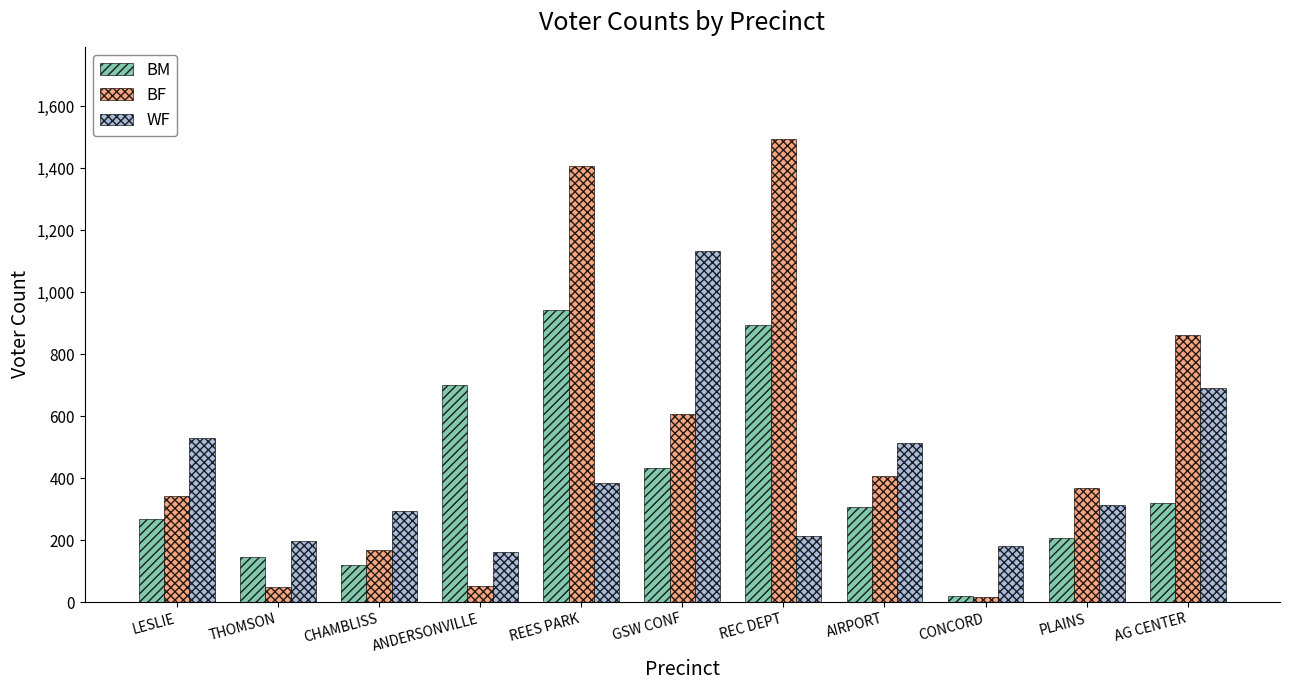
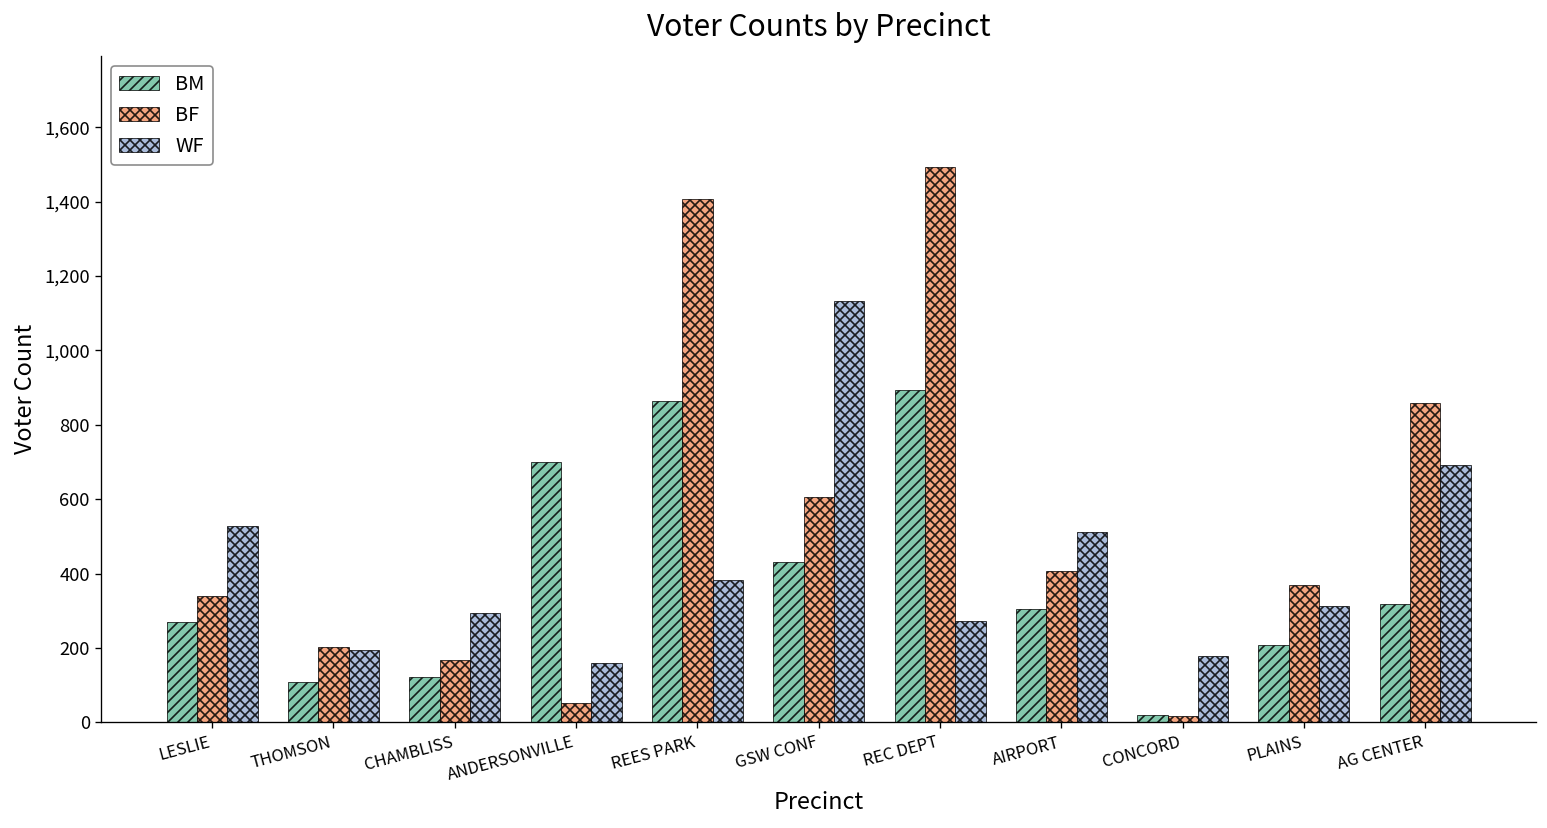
  {
    "BM": {
      "LESLIE": "270",
-     "THOMSON": "150",
+     "THOMSON": "110",
      "CHAMBLISS": "120",
      "ANDERSONVILLE": "700",
-     "REES PARK": "940",
+     "REES PARK": "860",
      "GSW CONF": "430",
      "REC DEPT": "900",
      "AIRPORT": "310",
      "CONCORD": "20",
      "PLAINS": "210",
      "AG CENTER": "320"
    },
    "BF": {
      "LESLIE": "340",
-     "THOMSON": "50",
+     "THOMSON": "200",
      "CHAMBLISS": "170",
      "ANDERSONVILLE": "50",
      "REES PARK": "1,410",
      "GSW CONF": "610",
      "REC DEPT": "1,490",
      "AIRPORT": "410",
      "CONCORD": "20",
      "PLAINS": "370",
      "AG CENTER": "860"
    },
    "WF": {
      "LESLIE": "530",
      "THOMSON": "200",
      "CHAMBLISS": "290",
      "ANDERSONVILLE": "160",
      "REES PARK": "380",
      "GSW CONF": "1,130",
-     "REC DEPT": "210",
+     "REC DEPT": "270",
      "AIRPORT": "510",
      "CONCORD": "180",
      "PLAINS": "310",
      "AG CENTER": "690"
    }
  }
